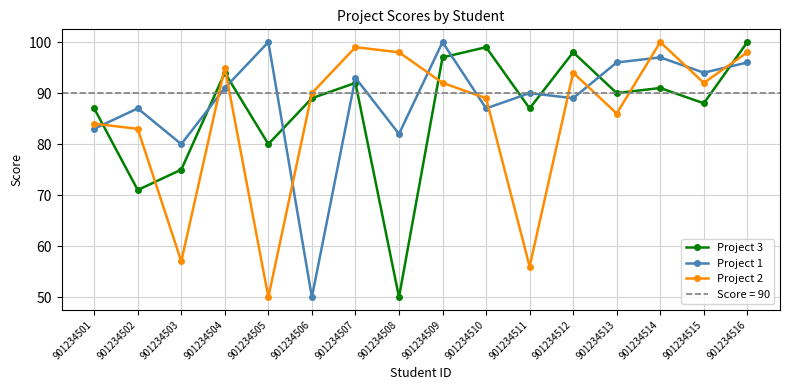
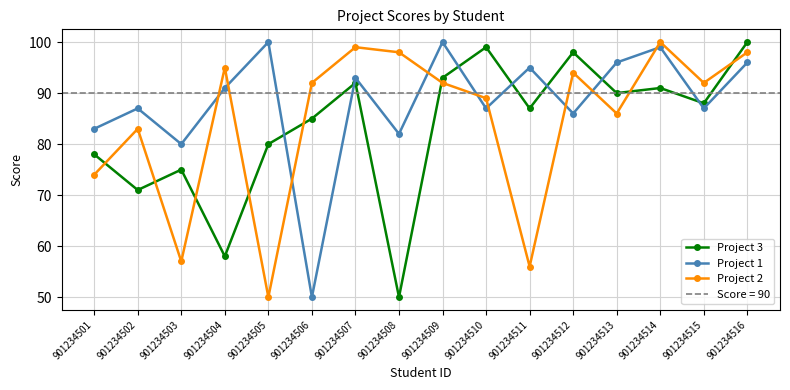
  {
    "Project 3": {
-     "901234501": 87,
+     "901234501": 78,
      "901234502": 71,
      "901234503": 75,
-     "901234504": 94,
+     "901234504": 58,
      "901234505": 80,
-     "901234506": 89,
+     "901234506": 85,
      "901234507": 92,
      "901234508": 50,
-     "901234509": 97,
+     "901234509": 93,
      "901234510": 99,
      "901234511": 87,
      "901234512": 98,
      "901234513": 90,
      "901234514": 91,
      "901234515": 88,
      "901234516": 100
    },
    "Project 1": {
      "901234501": 83,
      "901234502": 87,
      "901234503": 80,
      "901234504": 91,
      "901234505": 100,
      "901234506": 50,
      "901234507": 93,
      "901234508": 82,
      "901234509": 100,
      "901234510": 87,
-     "901234511": 90,
-     "901234512": 89,
+     "901234511": 95,
+     "901234512": 86,
      "901234513": 96,
-     "901234514": 97,
-     "901234515": 94,
+     "901234514": 99,
+     "901234515": 87,
      "901234516": 96
    },
    "Project 2": {
-     "901234501": 84,
+     "901234501": 74,
      "901234502": 83,
      "901234503": 57,
      "901234504": 95,
      "901234505": 50,
-     "901234506": 90,
+     "901234506": 92,
      "901234507": 99,
      "901234508": 98,
      "901234509": 92,
      "901234510": 89,
      "901234511": 56,
      "901234512": 94,
      "901234513": 86,
      "901234514": 100,
      "901234515": 92,
      "901234516": 98
    }
  }
